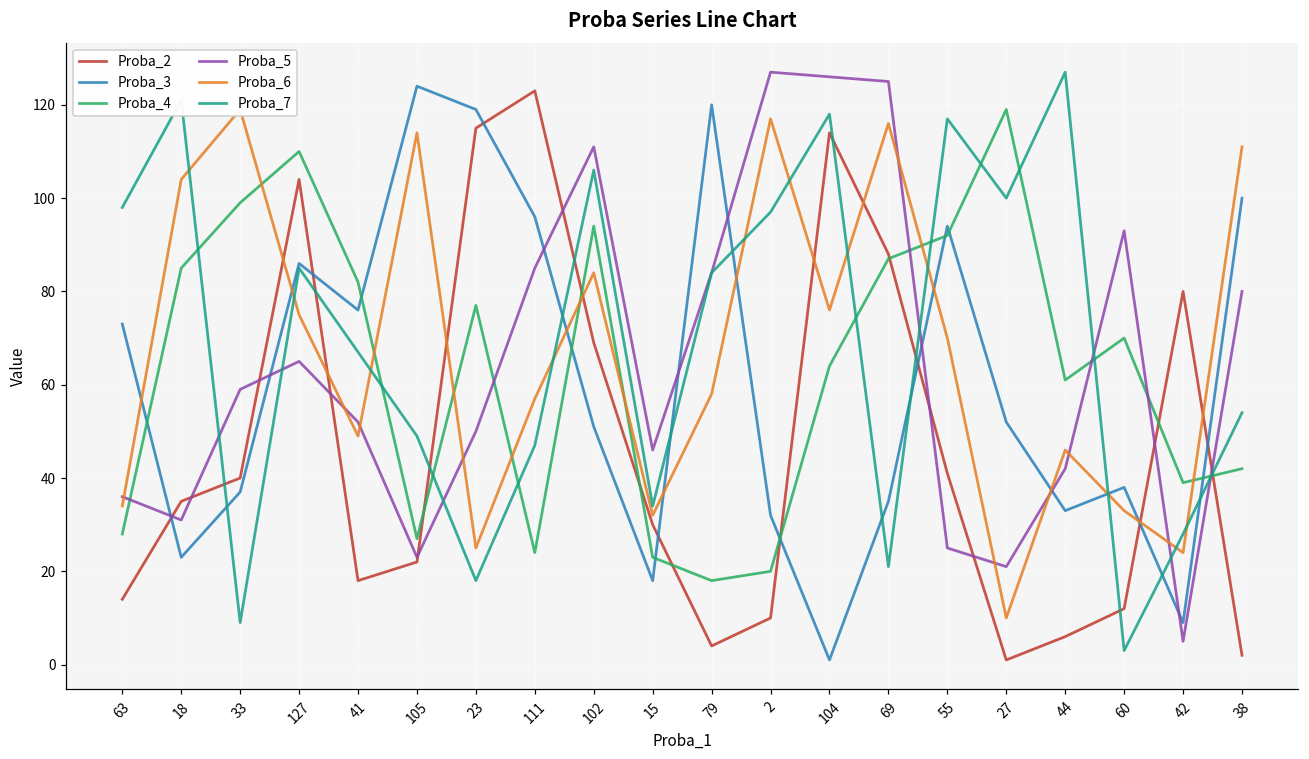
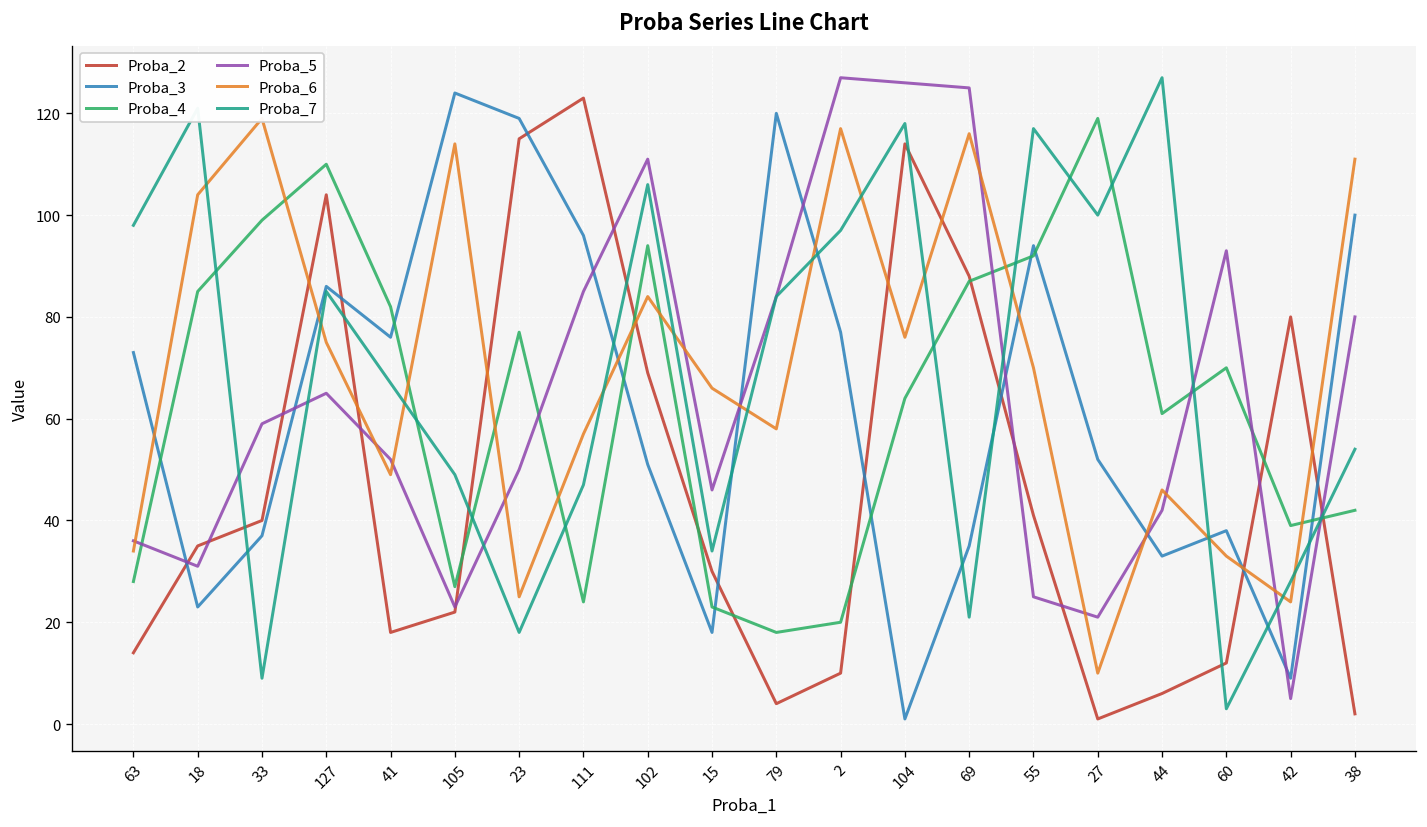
  {
    "Proba_2": {
      "63": 14,
      "18": 35,
      "33": 40,
      "127": 104,
      "41": 18,
      "105": 22,
      "23": 115,
      "111": 123,
      "102": 69,
      "15": 30,
      "79": 4,
      "2": 10,
      "104": 114,
      "69": 88,
      "55": 41,
      "27": 1,
      "44": 6,
      "60": 12,
      "42": 80,
      "38": 2
    },
    "Proba_3": {
      "63": 73,
      "18": 23,
      "33": 37,
      "127": 86,
      "41": 76,
      "105": 124,
      "23": 119,
      "111": 96,
      "102": 51,
      "15": 18,
      "79": 120,
-     "2": 32,
+     "2": 77,
      "104": 1,
      "69": 35,
      "55": 94,
      "27": 52,
      "44": 33,
      "60": 38,
      "42": 9,
      "38": 100
    },
    "Proba_5": {
      "63": 36,
      "18": 31,
      "33": 59,
      "127": 65,
      "41": 52,
      "105": 23,
      "23": 50,
      "111": 85,
      "102": 111,
      "15": 46,
      "2": 127,
      "104": 126,
      "69": 125,
      "55": 25,
      "27": 21,
      "44": 42,
      "60": 93,
      "42": 5,
      "38": 80
    },
    "Proba_6": {
      "63": 34,
      "18": 104,
      "127": 75,
      "41": 49,
      "105": 114,
      "23": 25,
      "111": 57,
      "102": 84,
-     "15": 32,
+     "15": 66,
      "79": 58,
      "2": 117,
      "104": 76,
      "69": 116,
      "55": 70,
      "27": 10,
      "44": 46,
      "60": 33,
      "42": 24,
      "38": 111
    }
  }
